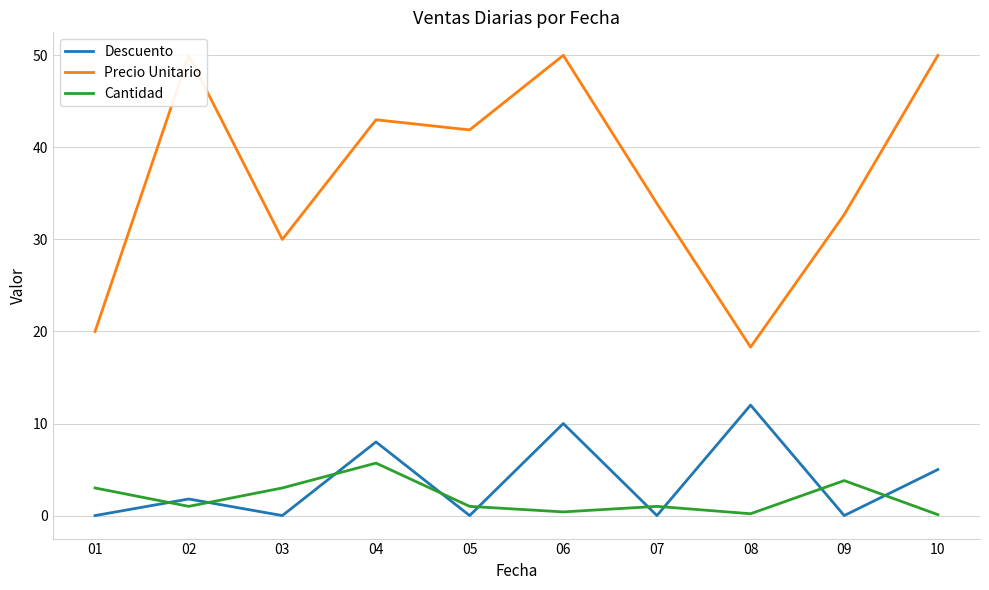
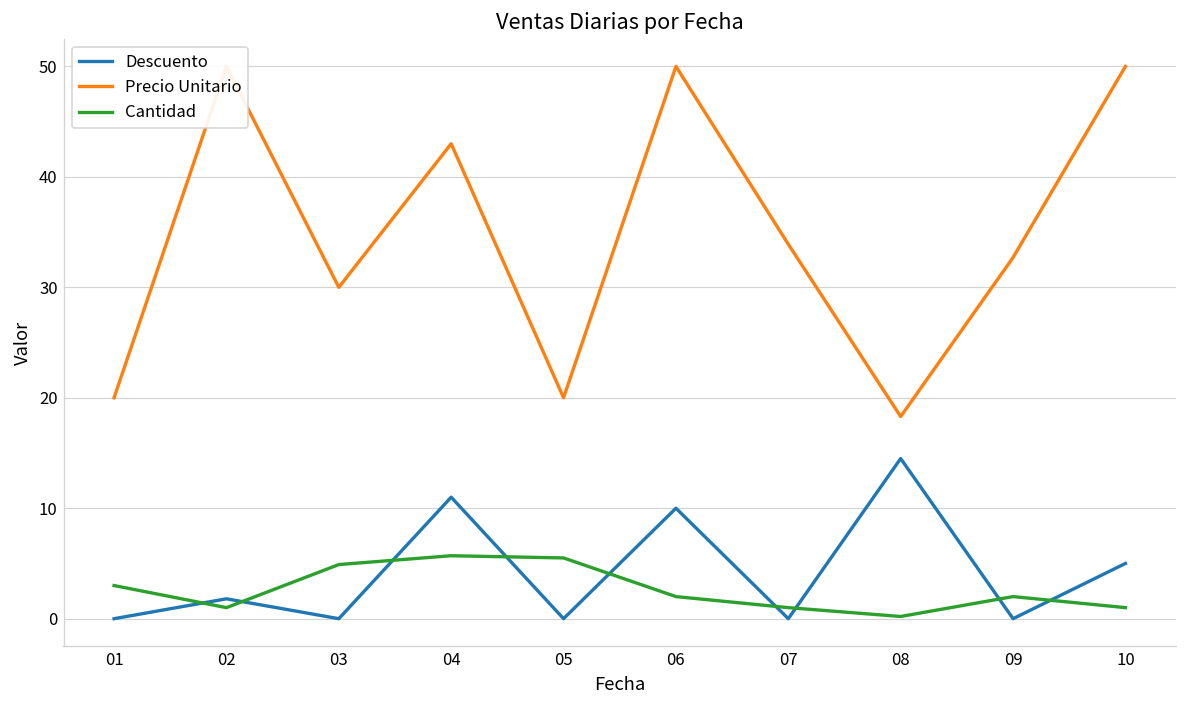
  {
    "Descuento": {
      "01": 0,
      "02": 2,
      "03": 0,
-     "04": 8,
+     "04": 11,
      "05": 0,
      "06": 10,
      "07": 0,
-     "08": 12,
+     "08": 15,
      "09": 0,
      "10": 5
    },
    "Precio Unitario": {
      "01": 20,
      "03": 30,
      "04": 43,
-     "05": 42,
+     "05": 20,
      "06": 50,
      "07": 34,
      "08": 18,
      "09": 33,
      "10": 50
    },
    "Cantidad": {
      "01": 3,
      "02": 1,
-     "03": 3,
+     "03": 5,
      "04": 6,
-     "05": 1,
-     "06": 0,
+     "05": 6,
+     "06": 2,
      "07": 1,
      "08": 0,
-     "09": 4,
-     "10": 0
+     "09": 2,
+     "10": 1
    }
  }
